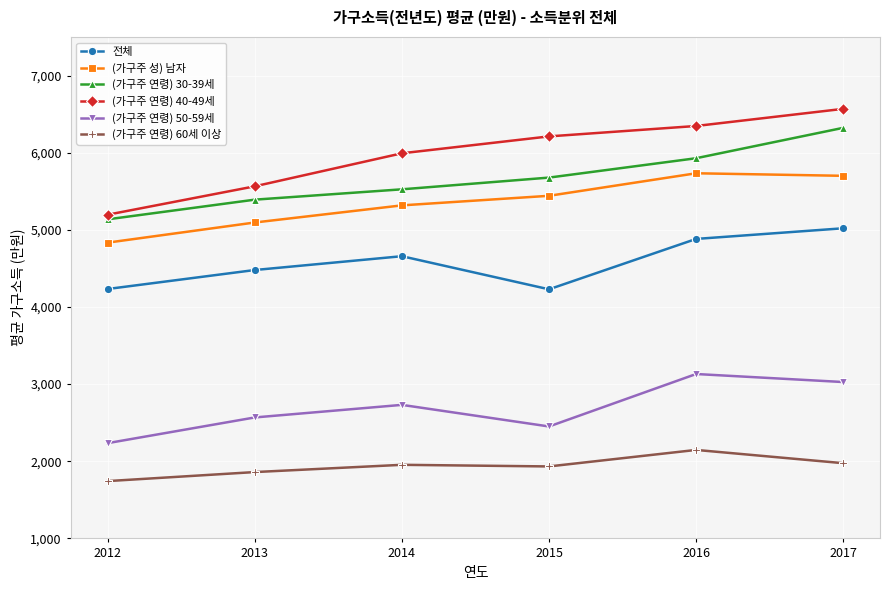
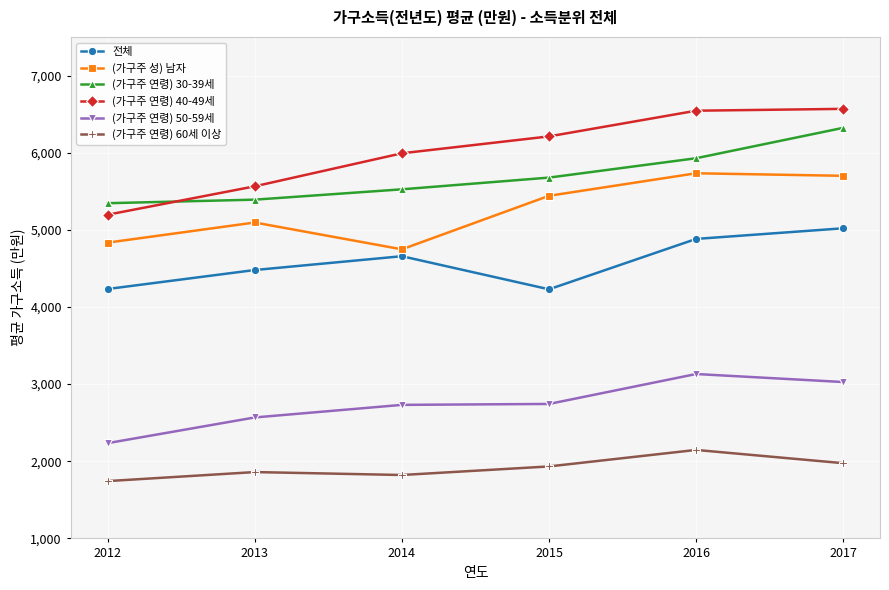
  {
    "전체": {
      "2012": "4,200",
      "2013": "4,500",
      "2014": "4,700",
      "2015": "4,200",
      "2016": "4,900",
      "2017": "5,000"
    },
    "(가구주 성) 남자": {
      "2012": "4,800",
      "2013": "5,100",
-     "2014": "5,300",
+     "2014": "4,700",
      "2015": "5,400",
      "2016": "5,700",
      "2017": "5,700"
    },
    "(가구주 연령) 30-39세": {
-     "2012": "5,100",
+     "2012": "5,300",
      "2013": "5,400",
      "2014": "5,500",
      "2015": "5,700",
      "2016": "5,900",
      "2017": "6,300"
    },
    "(가구주 연령) 40-49세": {
      "2012": "5,200",
      "2013": "5,600",
      "2014": "6,000",
      "2015": "6,200",
-     "2016": "6,300",
+     "2016": "6,500",
      "2017": "6,600"
    },
    "(가구주 연령) 50-59세": {
      "2012": "2,200",
      "2013": "2,600",
      "2014": "2,700",
-     "2015": "2,500",
+     "2015": "2,700",
      "2016": "3,100",
      "2017": "3,000"
    },
    "(가구주 연령) 60세 이상": {
      "2012": "1,700",
      "2013": "1,900",
-     "2014": "2,000",
+     "2014": "1,800",
      "2015": "1,900",
      "2016": "2,100",
      "2017": "2,000"
    }
  }
